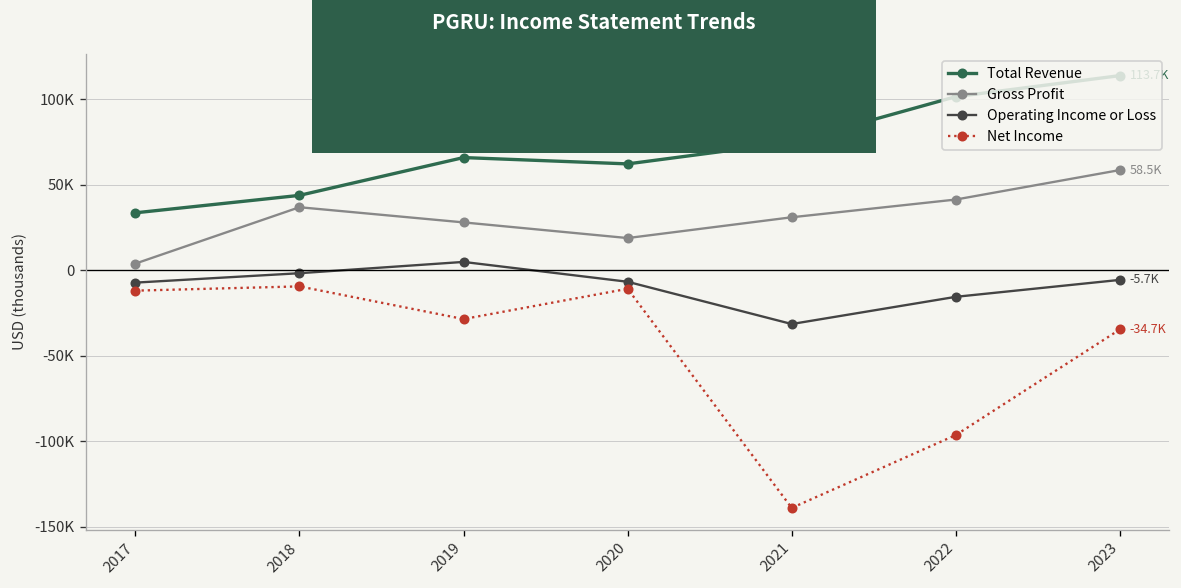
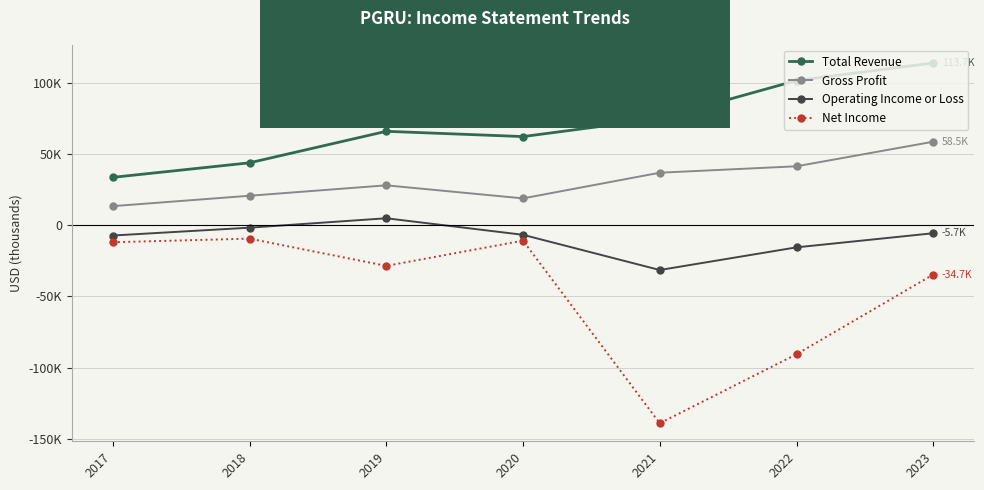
  {
    "Gross Profit": {
-     "2017": 4000,
-     "2018": 37000,
+     "2017": 13000,
+     "2018": 21000,
      "2019": 28000,
      "2020": 19000,
-     "2021": 31000,
+     "2021": 37000,
      "2022": 41000
    },
    "Net Income": {
      "2017": -12000,
      "2018": -10000,
      "2019": -29000,
      "2020": -11000,
      "2021": -139000,
-     "2022": -96000
+     "2022": -91000
    }
  }
